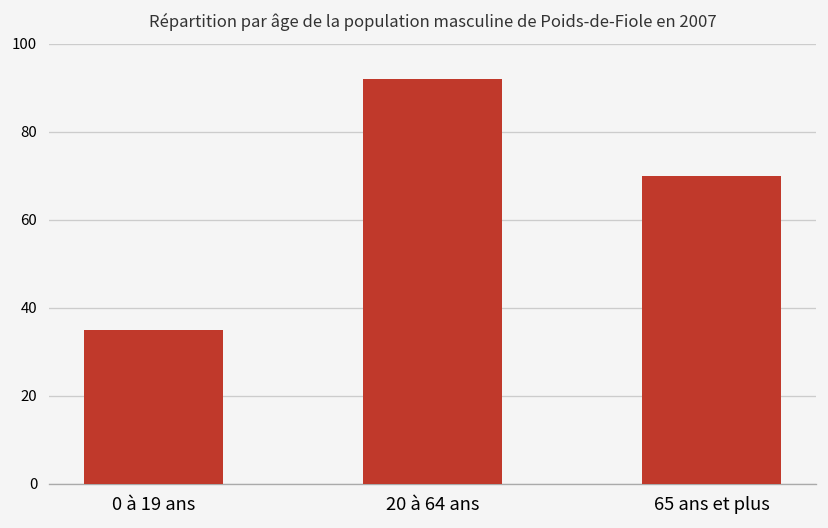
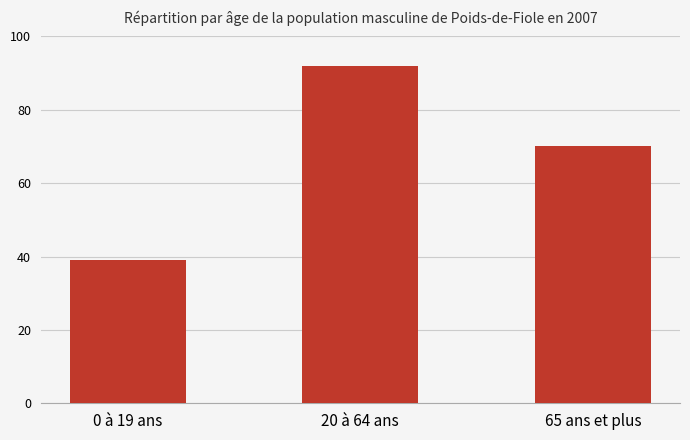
  {
-   "0 à 19 ans": 35,
+   "0 à 19 ans": 39,
    "20 à 64 ans": 92,
    "65 ans et plus": 70
  }
